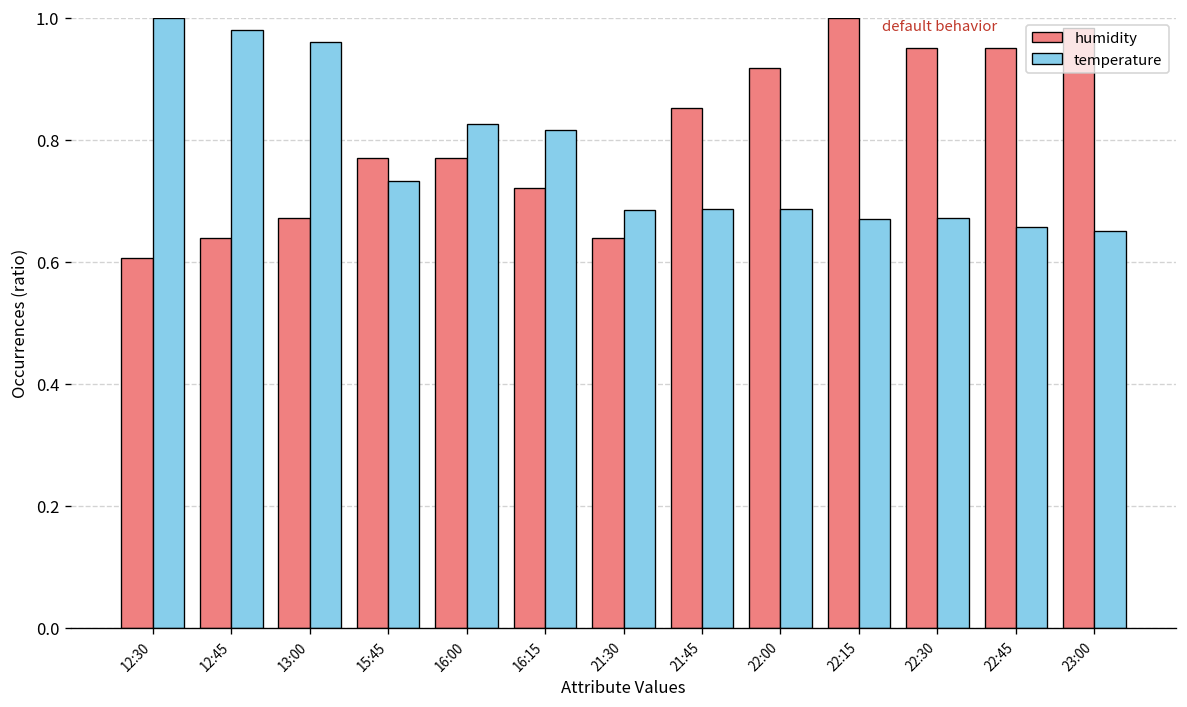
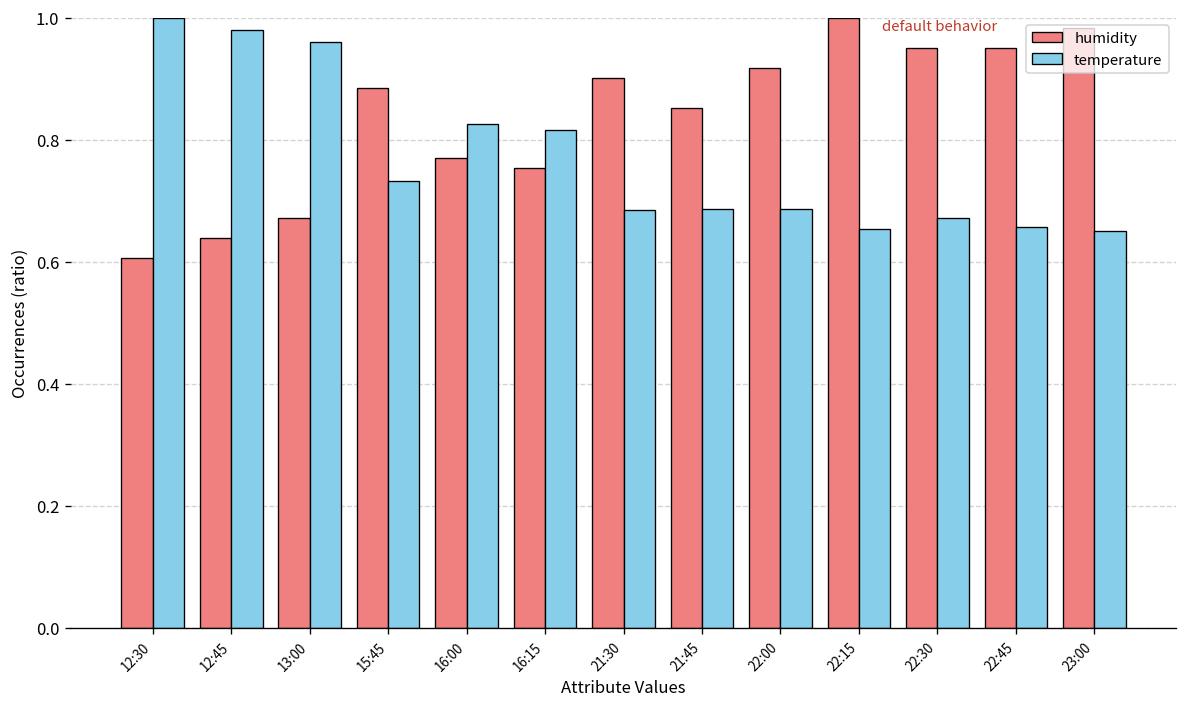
  {
    "humidity": {
      "12:30": 0.61,
      "12:45": 0.64,
      "13:00": 0.67,
-     "15:45": 0.77,
+     "15:45": 0.89,
      "16:00": 0.77,
-     "16:15": 0.72,
-     "21:30": 0.64,
+     "16:15": 0.75,
+     "21:30": 0.90,
      "21:45": 0.85,
      "22:00": 0.92,
      "22:15": 1.00,
      "22:30": 0.95,
      "22:45": 0.95
    },
    "temperature": {
      "12:30": 1.00,
      "12:45": 0.98,
      "13:00": 0.96,
      "15:45": 0.73,
      "16:00": 0.83,
      "16:15": 0.82,
      "21:30": 0.68,
      "21:45": 0.69,
      "22:00": 0.69,
-     "22:15": 0.67,
+     "22:15": 0.65,
      "22:30": 0.67,
      "22:45": 0.66,
      "23:00": 0.65
    }
  }
